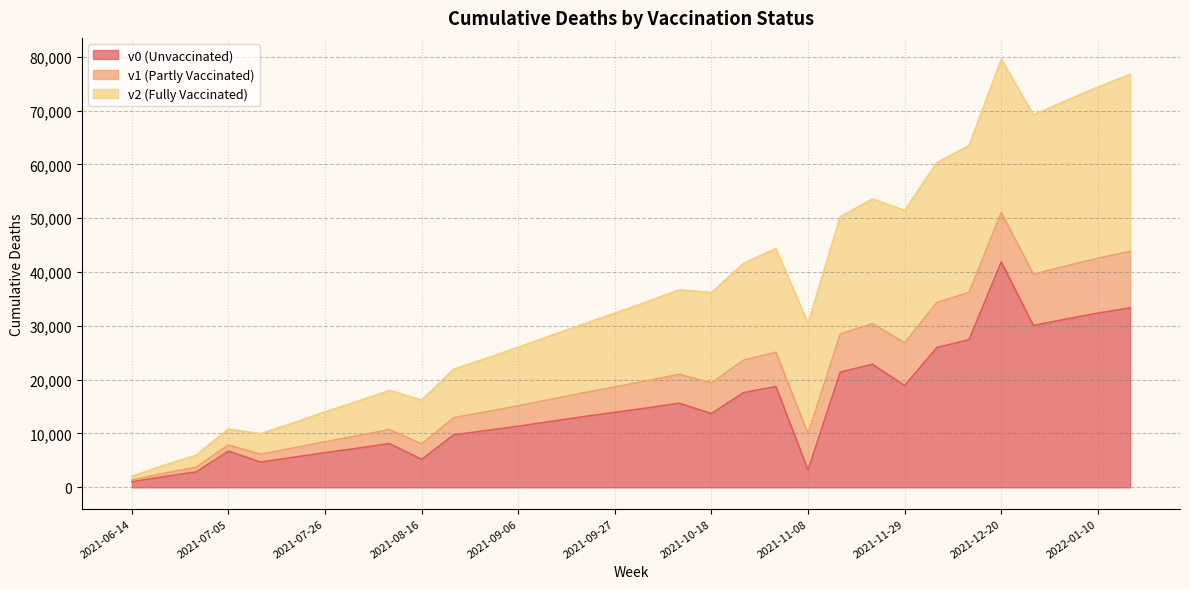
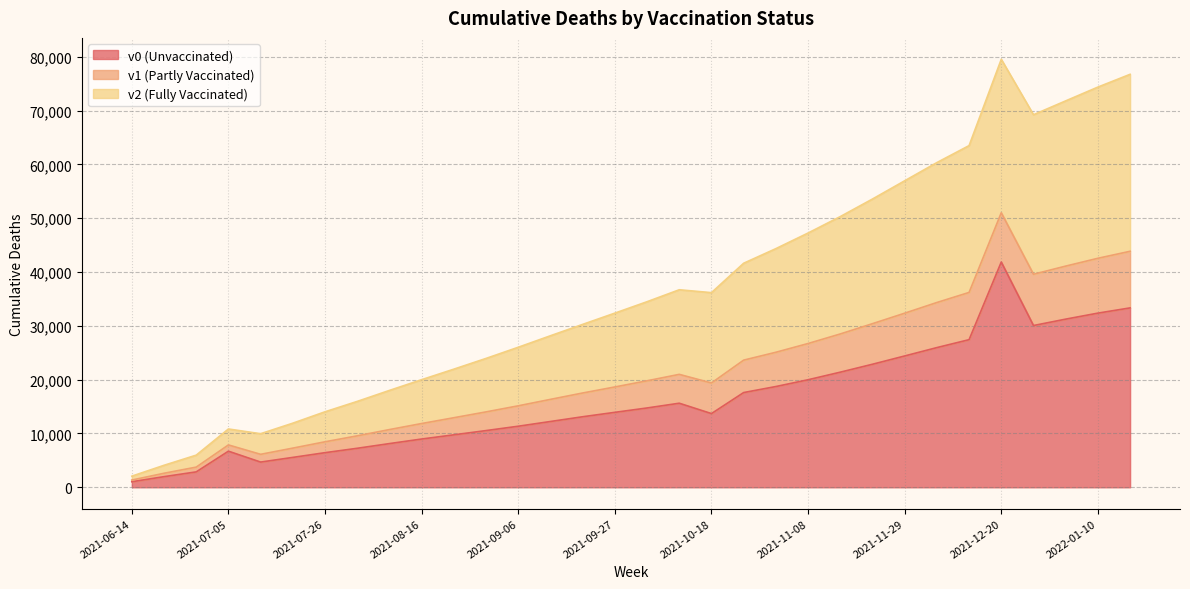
  {
    "v0 (Unvaccinated)": {
      "2021-07-05": "7,000",
      "2021-07-26": "6,000",
-     "2021-08-16": "5,000",
+     "2021-08-16": "9,000",
      "2021-09-06": "11,000",
      "2021-09-27": "14,000",
      "2021-10-18": "14,000",
-     "2021-11-08": "3,000",
-     "2021-11-29": "19,000",
+     "2021-11-08": "20,000",
+     "2021-11-29": "24,000",
      "2021-12-20": "42,000",
      "2022-01-10": "32,000"
    }
  }
